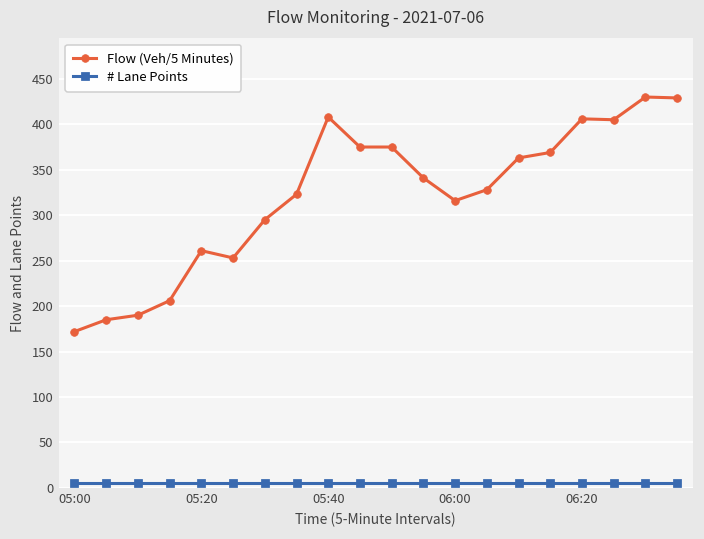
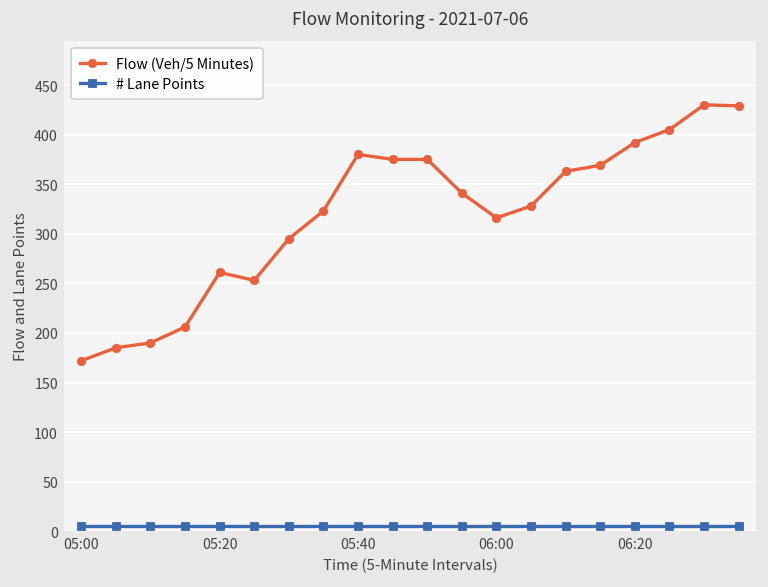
  {
    "Flow (Veh/5 Minutes)": {
      "05:00": 170,
      "05:20": 260,
-     "05:40": 410,
+     "05:40": 380,
      "06:00": 320,
-     "06:20": 410
+     "06:20": 390
    },
    "# Lane Points": {
      "05:00": 10,
      "05:20": 10,
      "05:40": 10,
      "06:00": 10,
      "06:20": 10
    }
  }
